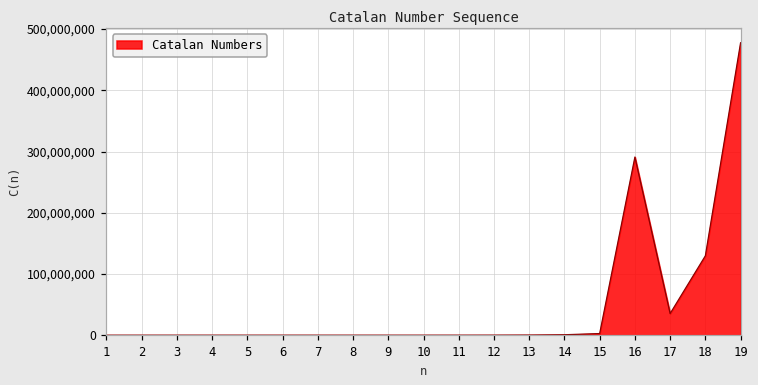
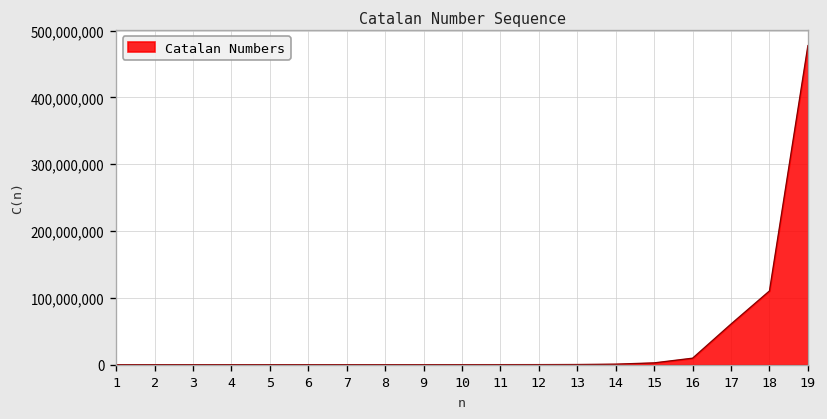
  {
    "1": "0",
    "2": "0",
    "3": "0",
    "4": "0",
    "5": "0",
    "6": "0",
    "7": "0",
    "8": "0",
    "9": "0",
    "10": "0",
    "11": "0",
    "12": "0",
    "13": "0",
    "14": "0",
    "15": "0",
-   "16": "290,000,000",
-   "17": "40,000,000",
-   "18": "130,000,000",
+   "16": "10,000,000",
+   "17": "60,000,000",
+   "18": "110,000,000",
    "19": "480,000,000"
  }
